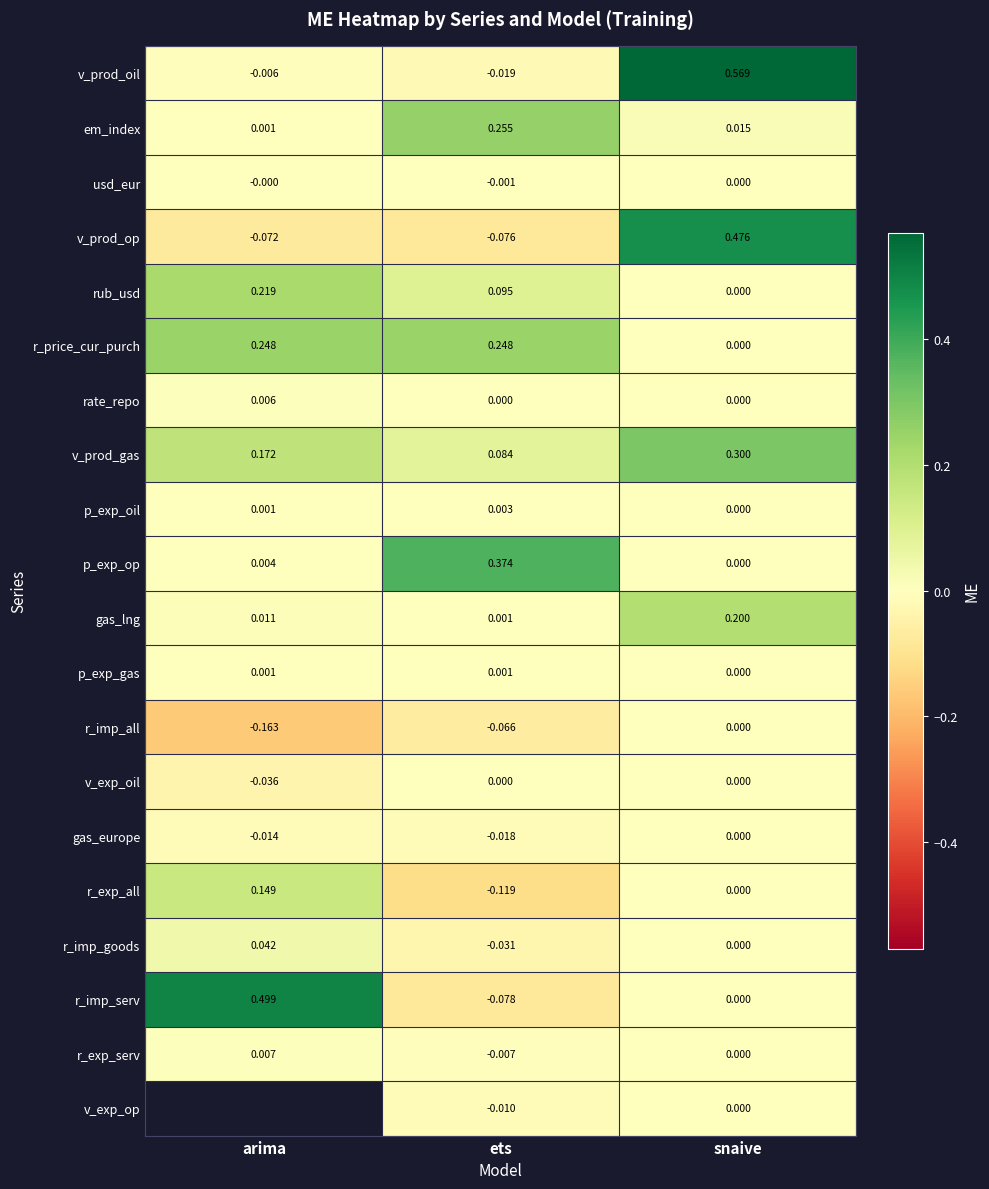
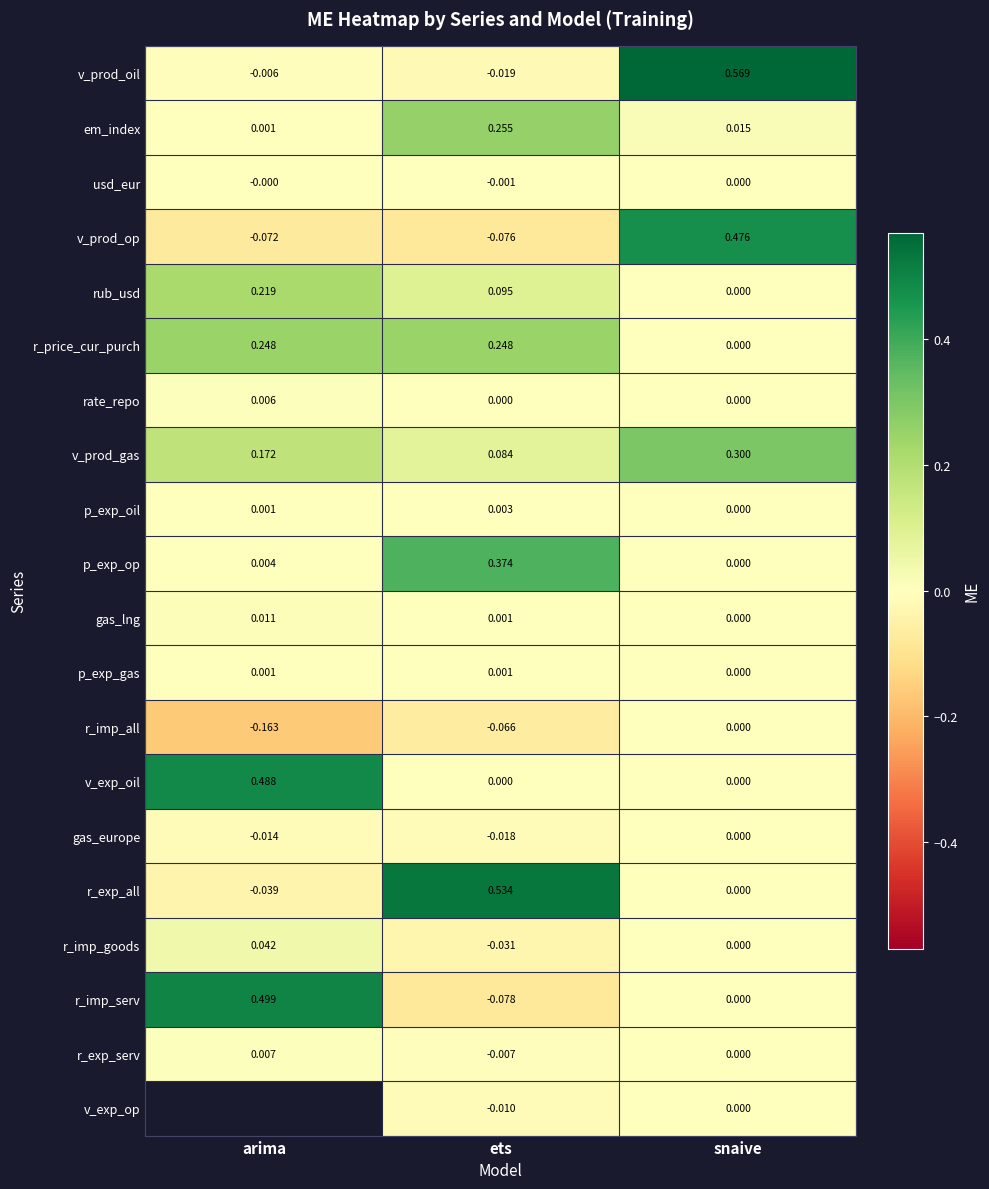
  {
    "v_prod_oil": {
      "arima": -0.006,
      "ets": -0.019,
      "snaive": 0.569
    },
    "em_index": {
      "arima": 0.001,
      "ets": 0.255,
      "snaive": 0.015
    },
    "usd_eur": {
      "arima": -0.000,
      "ets": -0.001,
      "snaive": 0.000
    },
    "v_prod_op": {
      "arima": -0.072,
      "ets": -0.076,
      "snaive": 0.476
    },
    "rub_usd": {
      "arima": 0.219,
      "ets": 0.095,
      "snaive": 0.000
    },
    "r_price_cur_purch": {
      "arima": 0.248,
      "ets": 0.248,
      "snaive": 0.000
    },
    "rate_repo": {
      "arima": 0.006,
      "ets": 0.000,
      "snaive": 0.000
    },
    "v_prod_gas": {
      "arima": 0.172,
      "ets": 0.084,
      "snaive": 0.300
    },
    "p_exp_oil": {
      "arima": 0.001,
      "ets": 0.003,
      "snaive": 0.000
    },
    "p_exp_op": {
      "arima": 0.004,
      "ets": 0.374,
      "snaive": 0.000
    },
    "gas_lng": {
      "arima": 0.011,
      "ets": 0.001,
-     "snaive": 0.200
+     "snaive": 0.000
    },
    "p_exp_gas": {
      "arima": 0.001,
      "ets": 0.001,
      "snaive": 0.000
    },
    "r_imp_all": {
      "arima": -0.163,
      "ets": -0.066,
      "snaive": 0.000
    },
    "v_exp_oil": {
-     "arima": -0.036,
+     "arima": 0.488,
      "ets": 0.000,
      "snaive": 0.000
    },
    "gas_europe": {
      "arima": -0.014,
      "ets": -0.018,
      "snaive": 0.000
    },
    "r_exp_all": {
-     "arima": 0.149,
-     "ets": -0.119,
+     "arima": -0.039,
+     "ets": 0.534,
      "snaive": 0.000
    },
    "r_imp_goods": {
      "arima": 0.042,
      "ets": -0.031,
      "snaive": 0.000
    },
    "r_imp_serv": {
      "arima": 0.499,
      "ets": -0.078,
      "snaive": 0.000
    },
    "r_exp_serv": {
      "arima": 0.007,
      "ets": -0.007,
      "snaive": 0.000
    },
    "v_exp_op": {
      "ets": -0.010,
      "snaive": 0.000
    }
  }
